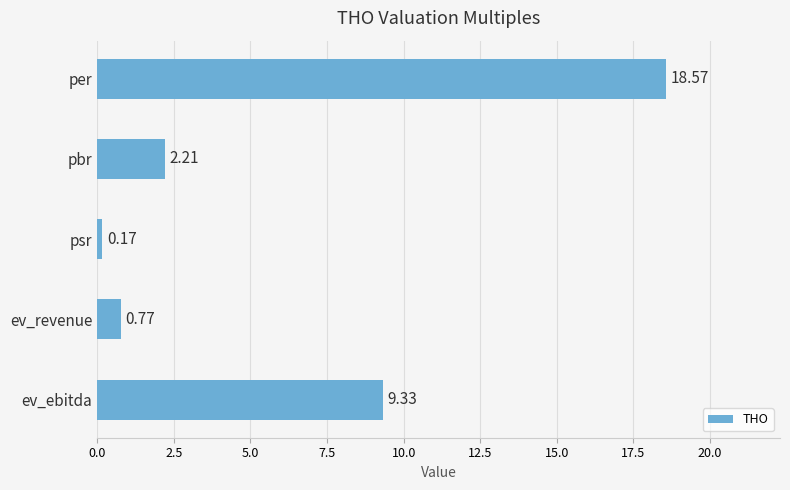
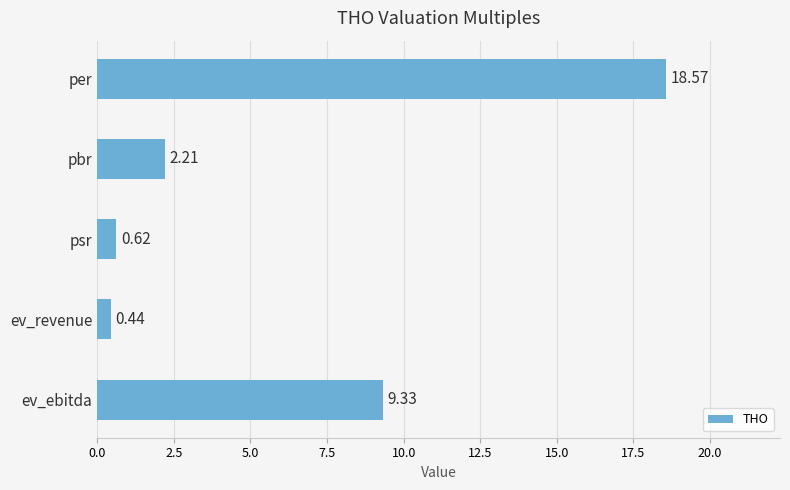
  {
    "per": 18.57,
    "pbr": 2.21,
-   "psr": 0.17,
-   "ev_revenue": 0.77,
+   "psr": 0.62,
+   "ev_revenue": 0.44,
    "ev_ebitda": 9.33
  }
